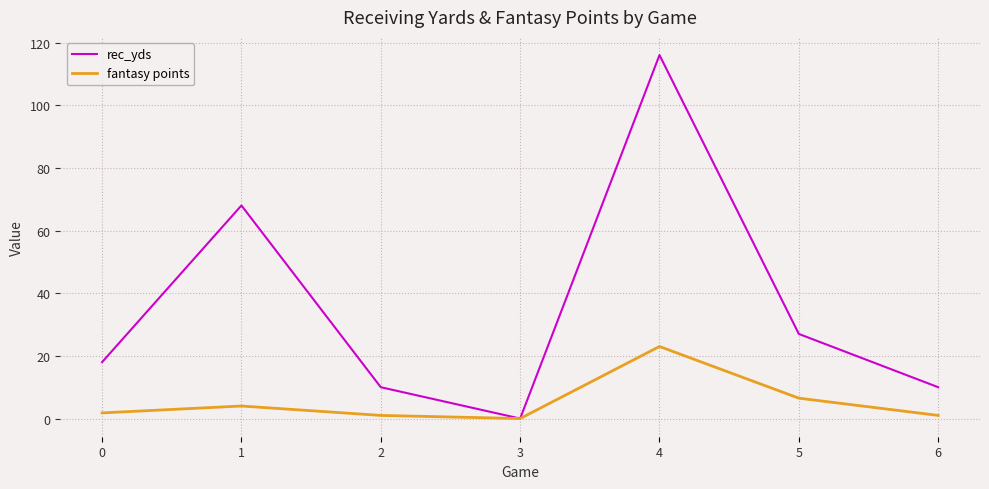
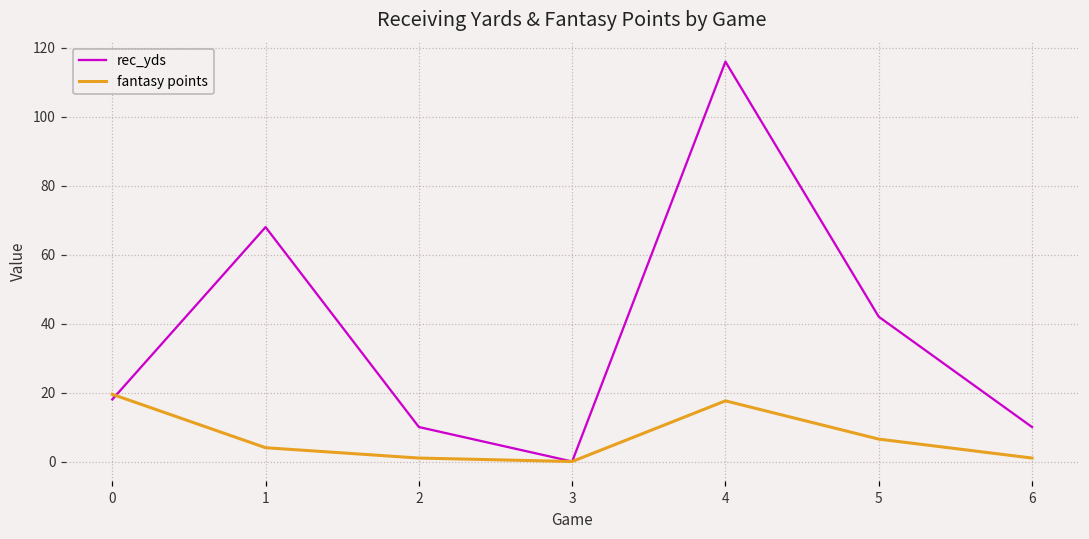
  {
    "rec_yds": {
      "0": 18,
      "1": 68,
      "2": 10,
      "4": 116,
-     "5": 27,
+     "5": 42,
      "6": 10
    },
    "fantasy points": {
-     "0": 2,
+     "0": 20,
      "1": 4,
      "2": 1,
-     "4": 23,
+     "4": 18,
      "5": 7,
      "6": 1
    }
  }
